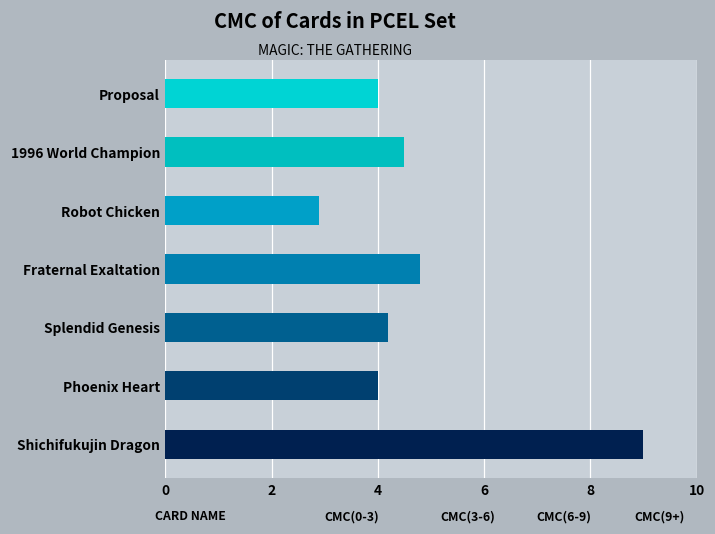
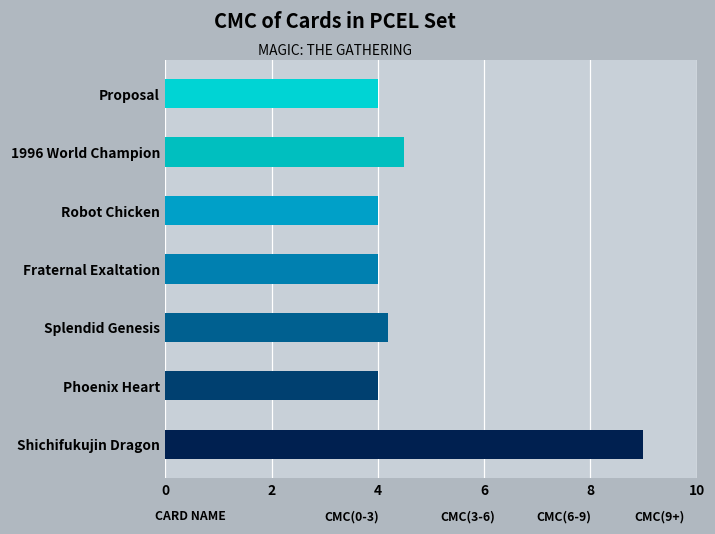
  {
    "Proposal": 4.0,
    "1996 World Champion": 4.5,
-   "Robot Chicken": 2.9,
-   "Fraternal Exaltation": 4.8,
+   "Robot Chicken": 4.0,
+   "Fraternal Exaltation": 4.0,
    "Splendid Genesis": 4.2,
    "Phoenix Heart": 4.0,
    "Shichifukujin Dragon": 9.0
  }
